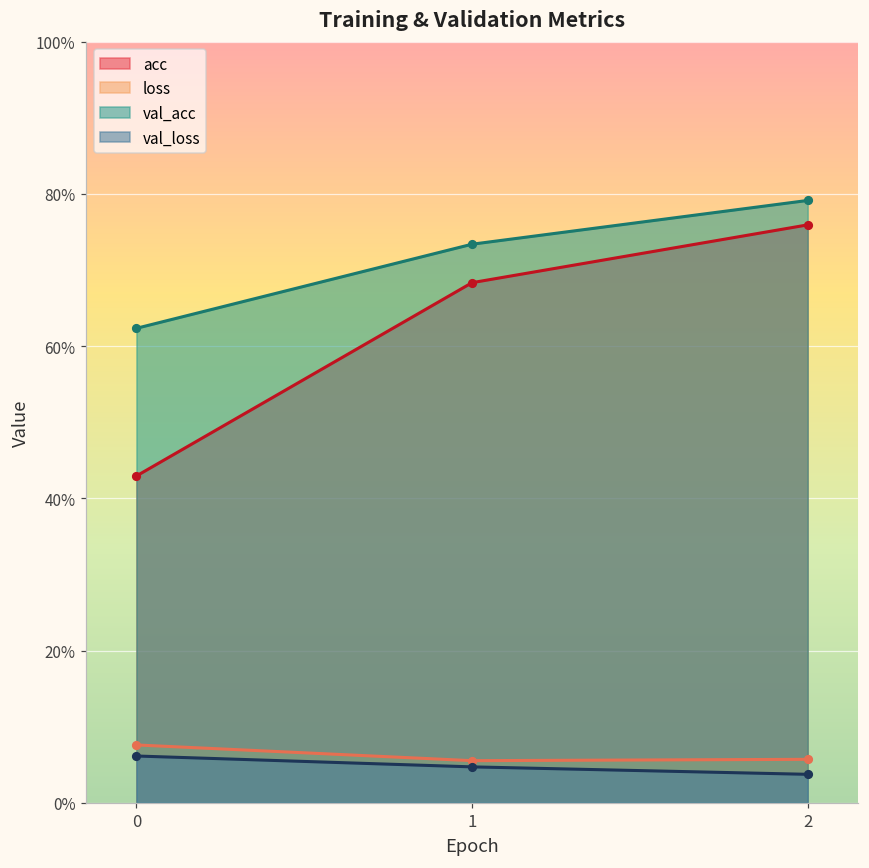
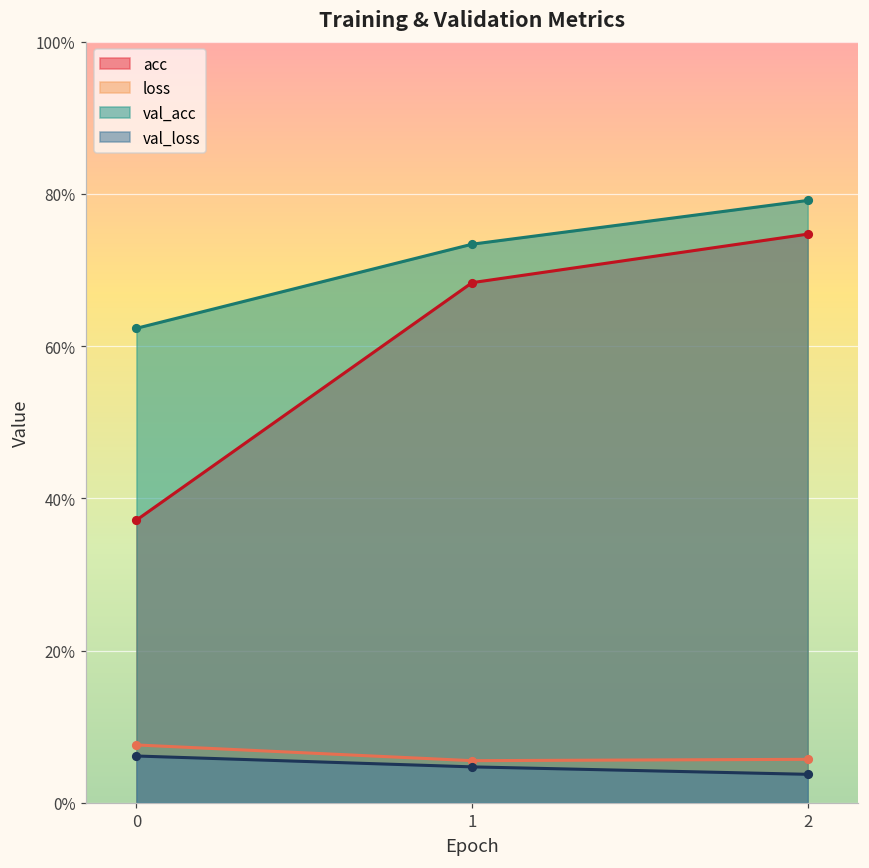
  {
    "acc": {
-     "0": "43%",
+     "0": "37%",
      "1": "68%",
-     "2": "76%"
+     "2": "75%"
    },
    "loss": {
      "0": "8%",
      "1": "6%",
      "2": "6%"
    }
  }
